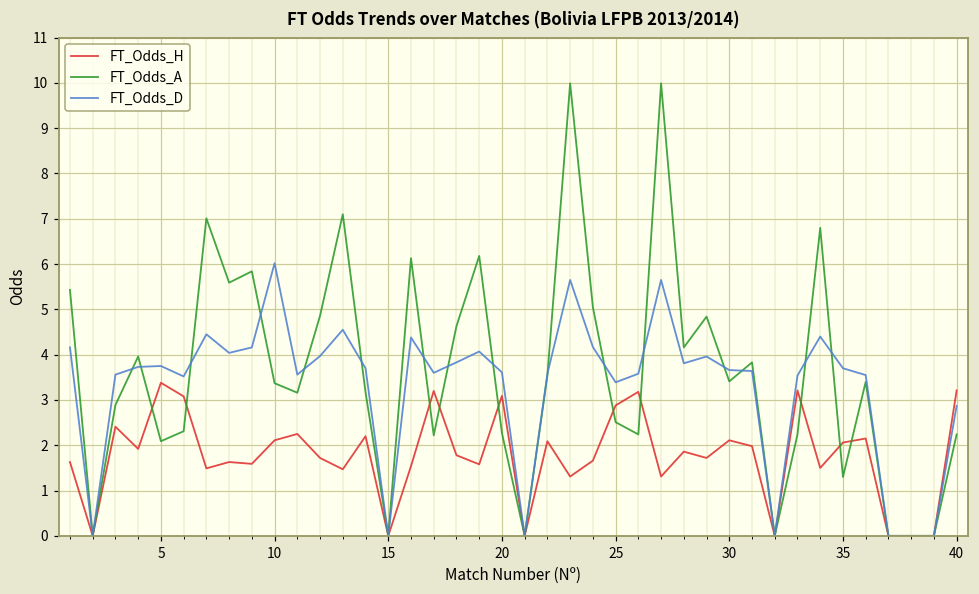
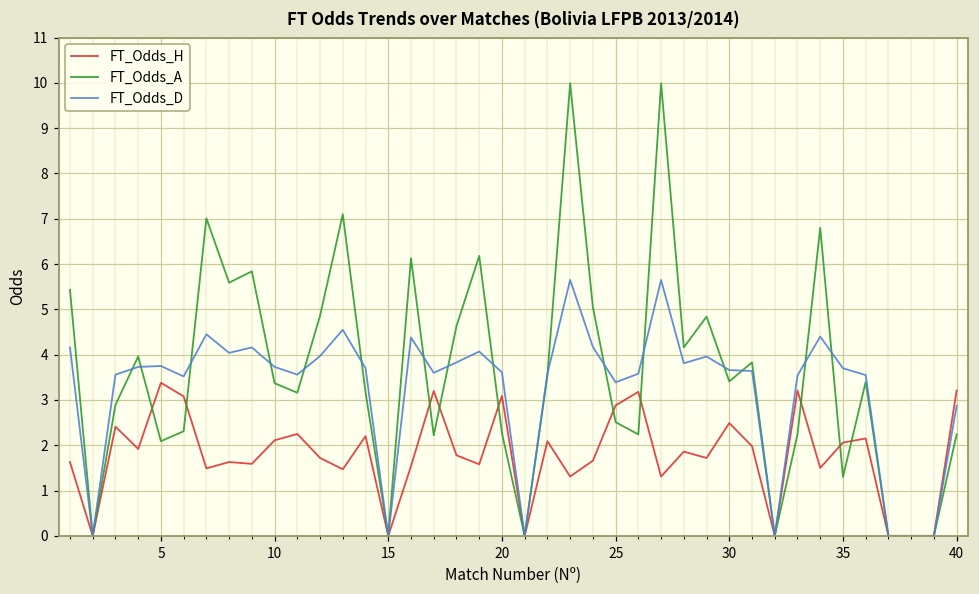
  {
    "FT_Odds_H": {
      "5": 3.4,
      "10": 2.1,
      "20": 3.1,
      "25": 2.9,
-     "30": 2.1,
+     "30": 2.5,
      "35": 2.1,
      "40": 3.2
    },
    "FT_Odds_A": {
      "5": 2.1,
      "10": 3.4,
      "20": 2.3,
      "25": 2.5,
      "30": 3.4,
      "35": 1.3,
      "40": 2.2
    },
    "FT_Odds_D": {
      "5": 3.8,
-     "10": 6.0,
+     "10": 3.7,
      "20": 3.6,
      "25": 3.4,
      "30": 3.7,
      "35": 3.7,
      "40": 2.9
    }
  }
